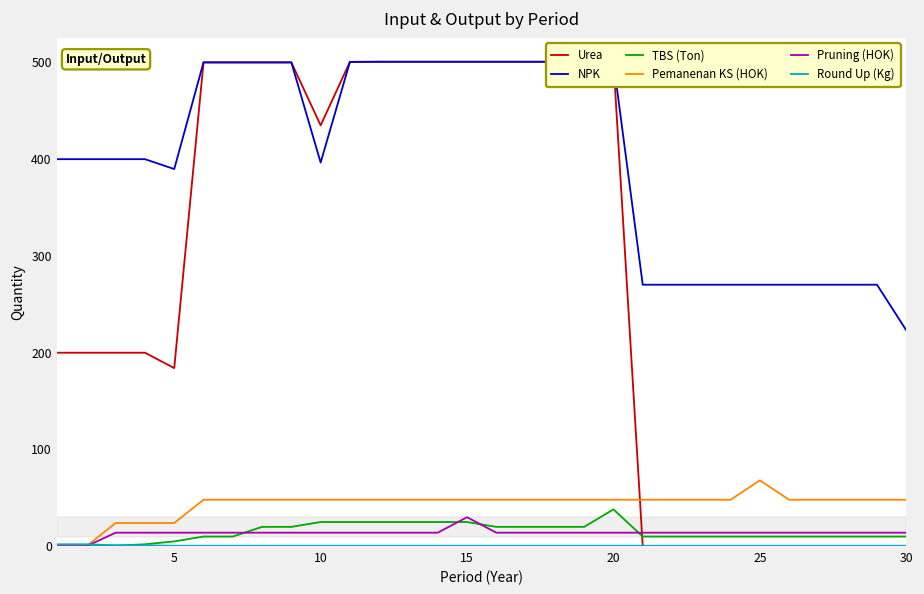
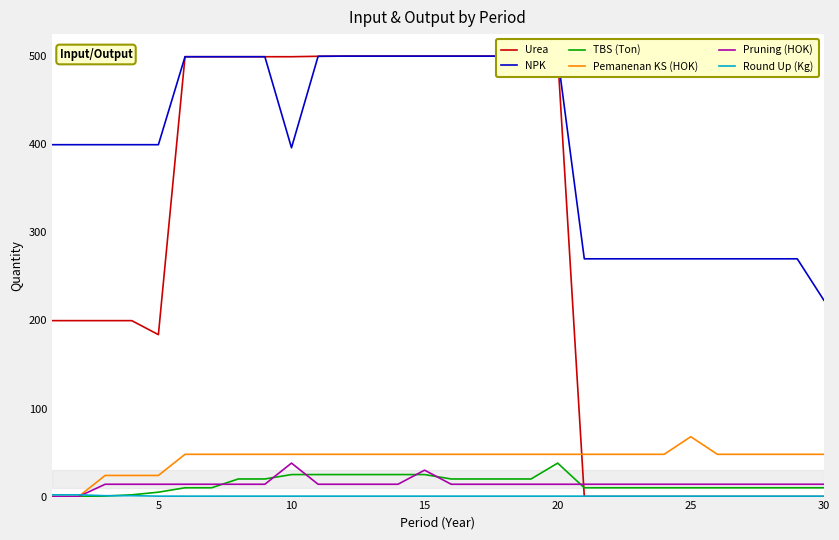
  {
    "Urea": {
      "5": 180,
-     "10": 430
+     "10": 500
    },
    "NPK": {
-     "5": 390,
+     "5": 400,
      "10": 400,
      "25": 270,
      "30": 220
    },
    "TBS (Ton)": {
      "5": 10,
      "10": 30,
      "15": 30,
      "20": 40,
      "25": 10,
      "30": 10
    },
    "Pemanenan KS (HOK)": {
      "5": 20,
      "10": 50,
      "15": 50,
      "20": 50,
      "25": 70,
      "30": 50
    },
    "Pruning (HOK)": {
      "5": 10,
-     "10": 10,
+     "10": 40,
      "15": 30,
      "20": 10,
      "25": 10,
      "30": 10
    },
    "Round Up (Kg)": {
      "5": 0,
      "10": 0,
      "15": 0,
      "20": 0
    }
  }
